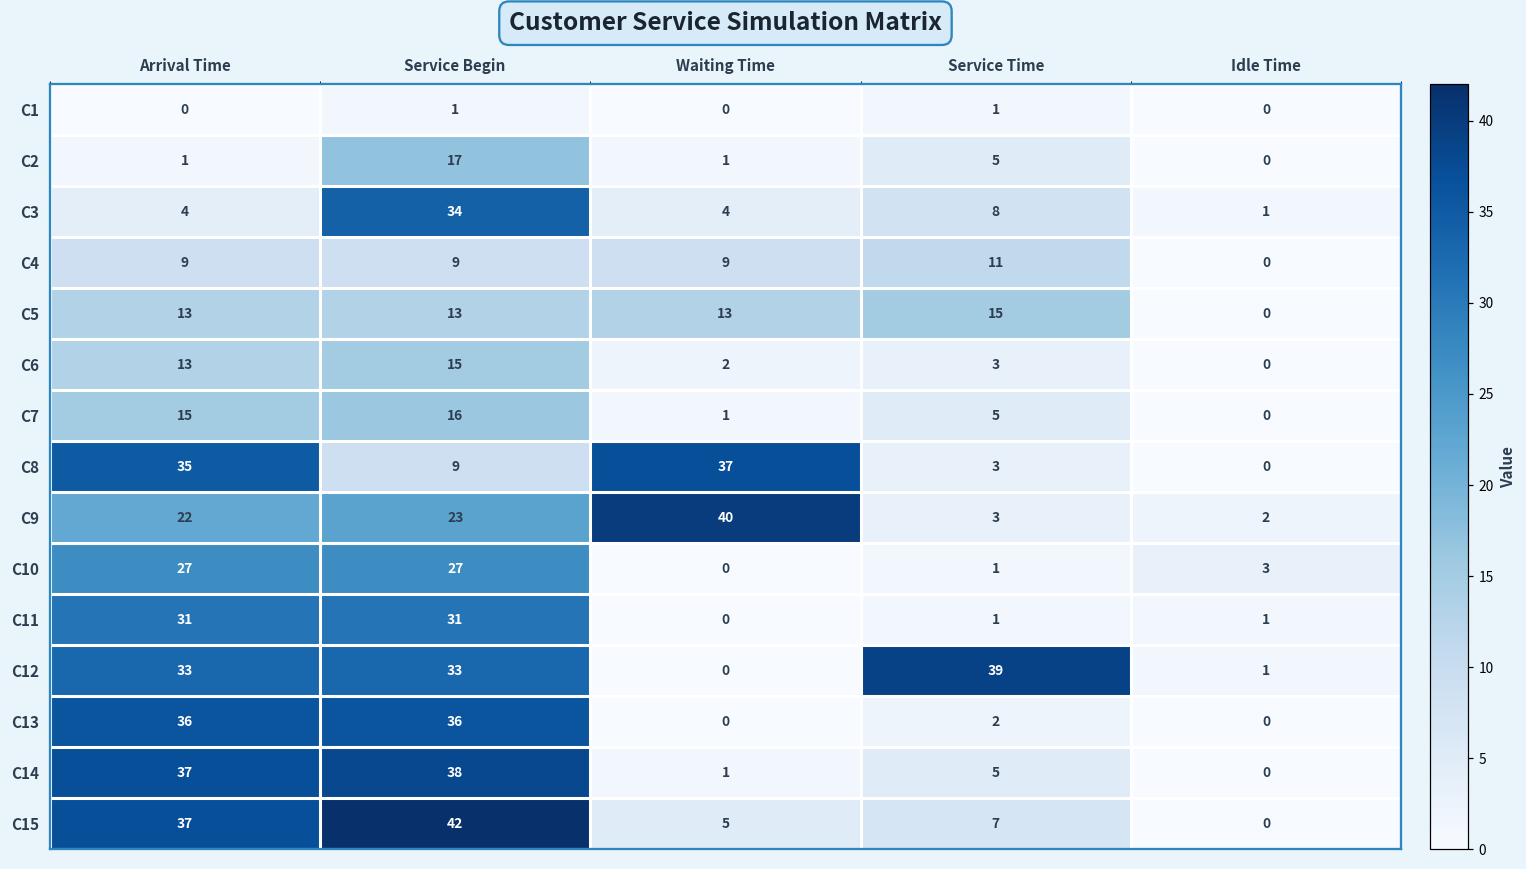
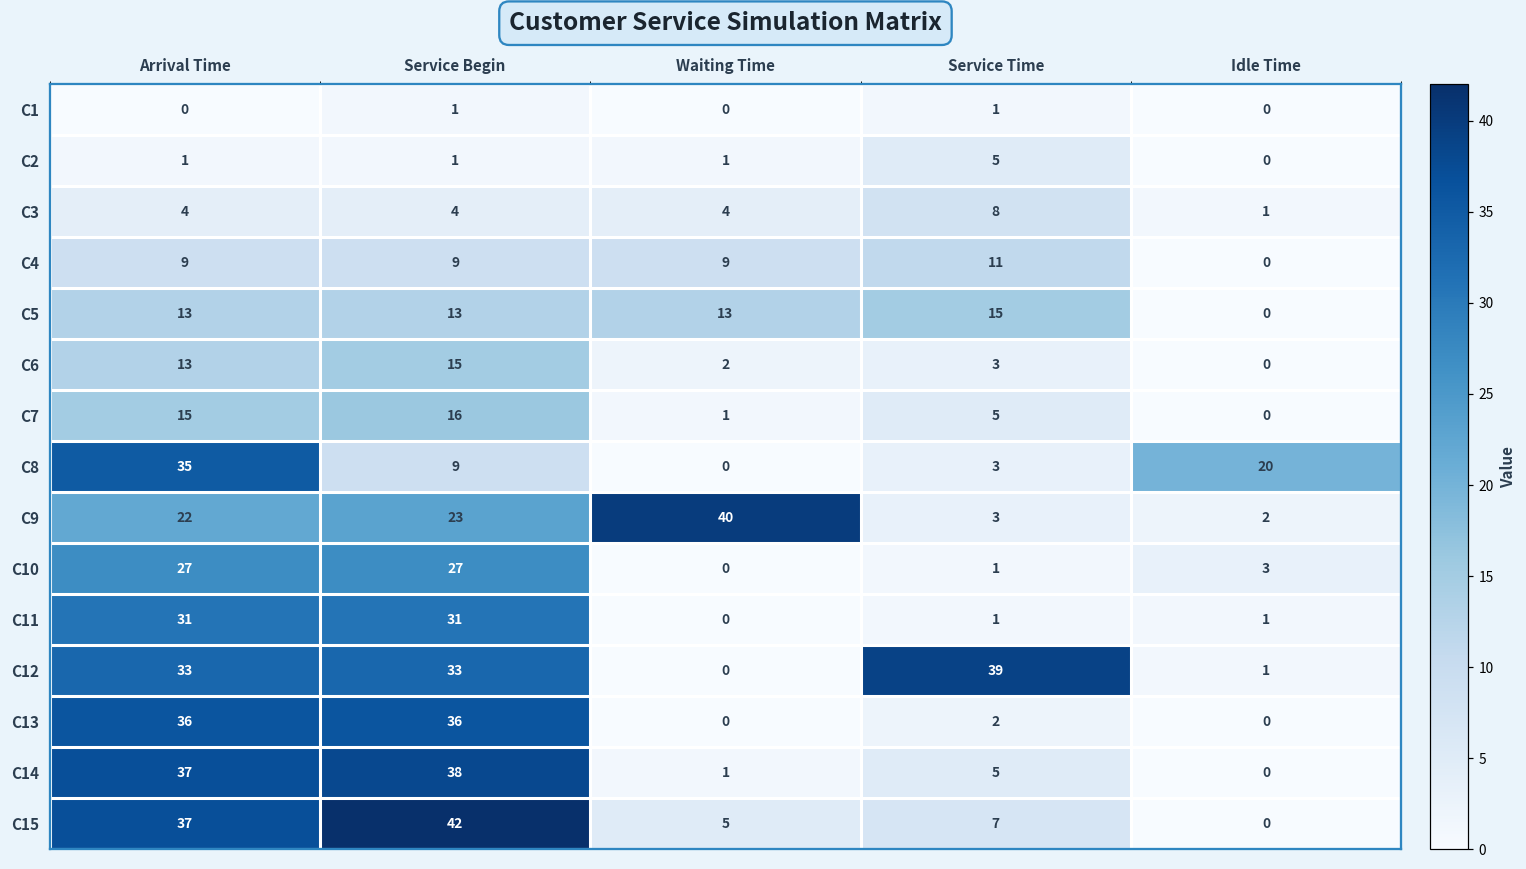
  {
    "C1": {
      "Arrival Time": 0,
      "Service Begin": 1,
      "Waiting Time": 0,
      "Service Time": 1,
      "Idle Time": 0
    },
    "C2": {
      "Arrival Time": 1,
-     "Service Begin": 17,
+     "Service Begin": 1,
      "Waiting Time": 1,
      "Service Time": 5,
      "Idle Time": 0
    },
    "C3": {
      "Arrival Time": 4,
-     "Service Begin": 34,
+     "Service Begin": 4,
      "Waiting Time": 4,
      "Service Time": 8,
      "Idle Time": 1
    },
    "C4": {
      "Arrival Time": 9,
      "Service Begin": 9,
      "Waiting Time": 9,
      "Service Time": 11,
      "Idle Time": 0
    },
    "C5": {
      "Arrival Time": 13,
      "Service Begin": 13,
      "Waiting Time": 13,
      "Service Time": 15,
      "Idle Time": 0
    },
    "C6": {
      "Arrival Time": 13,
      "Service Begin": 15,
      "Waiting Time": 2,
      "Service Time": 3,
      "Idle Time": 0
    },
    "C7": {
      "Arrival Time": 15,
      "Service Begin": 16,
      "Waiting Time": 1,
      "Service Time": 5,
      "Idle Time": 0
    },
    "C8": {
      "Arrival Time": 35,
      "Service Begin": 9,
-     "Waiting Time": 37,
+     "Waiting Time": 0,
      "Service Time": 3,
-     "Idle Time": 0
+     "Idle Time": 20
    },
    "C9": {
      "Arrival Time": 22,
      "Service Begin": 23,
      "Waiting Time": 40,
      "Service Time": 3,
      "Idle Time": 2
    },
    "C10": {
      "Arrival Time": 27,
      "Service Begin": 27,
      "Waiting Time": 0,
      "Service Time": 1,
      "Idle Time": 3
    },
    "C11": {
      "Arrival Time": 31,
      "Service Begin": 31,
      "Waiting Time": 0,
      "Service Time": 1,
      "Idle Time": 1
    },
    "C12": {
      "Arrival Time": 33,
      "Service Begin": 33,
      "Waiting Time": 0,
      "Service Time": 39,
      "Idle Time": 1
    },
    "C13": {
      "Arrival Time": 36,
      "Service Begin": 36,
      "Waiting Time": 0,
      "Service Time": 2,
      "Idle Time": 0
    },
    "C14": {
      "Arrival Time": 37,
      "Service Begin": 38,
      "Waiting Time": 1,
      "Service Time": 5,
      "Idle Time": 0
    },
    "C15": {
      "Arrival Time": 37,
      "Service Begin": 42,
      "Waiting Time": 5,
      "Service Time": 7,
      "Idle Time": 0
    }
  }
